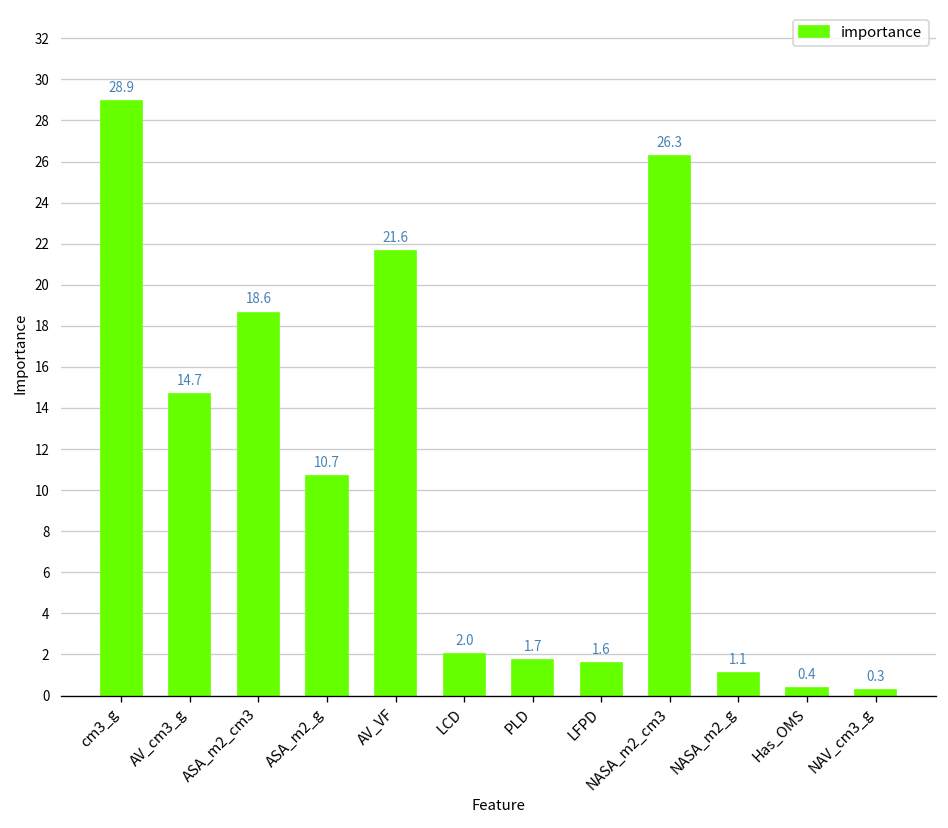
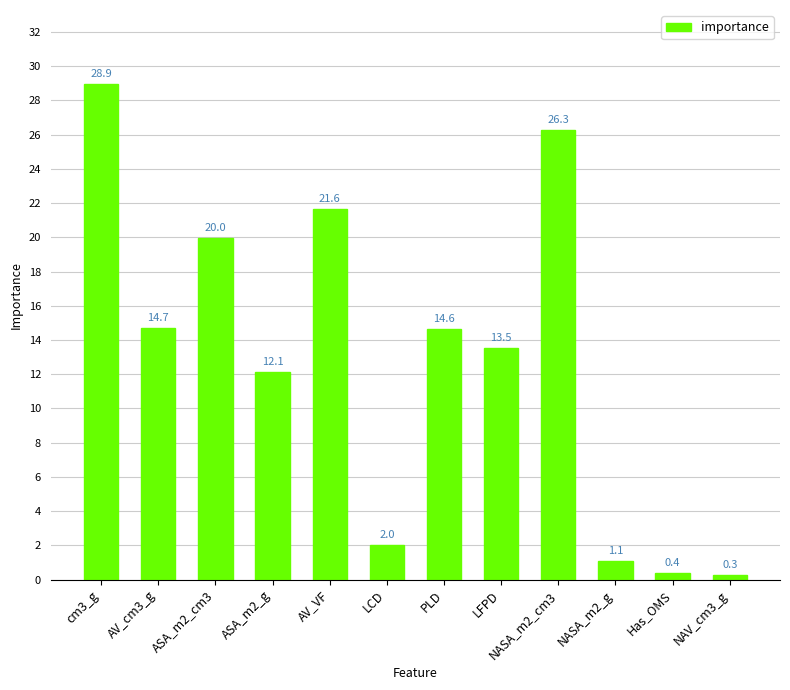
  {
    "cm3_g": 28.9,
    "AV_cm3_g": 14.7,
-   "ASA_m2_cm3": 18.6,
-   "ASA_m2_g": 10.7,
+   "ASA_m2_cm3": 20.0,
+   "ASA_m2_g": 12.1,
    "AV_VF": 21.6,
    "LCD": 2.0,
-   "PLD": 1.7,
-   "LFPD": 1.6,
+   "PLD": 14.6,
+   "LFPD": 13.5,
    "NASA_m2_cm3": 26.3,
    "NASA_m2_g": 1.1,
    "Has_OMS": 0.4,
    "NAV_cm3_g": 0.3
  }
